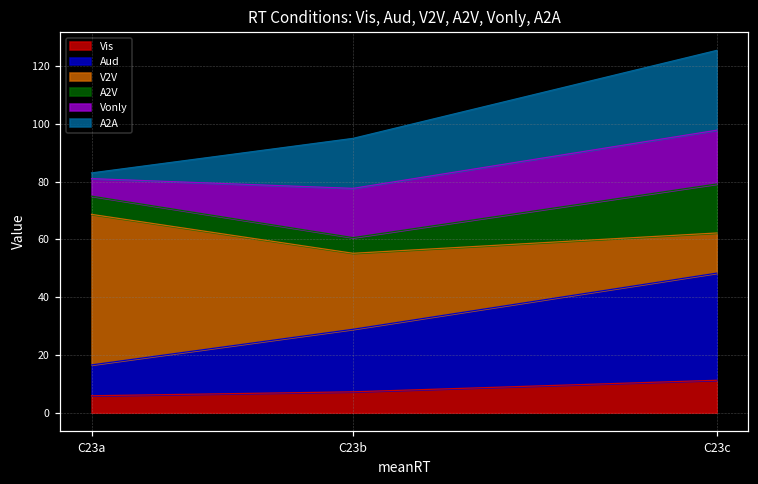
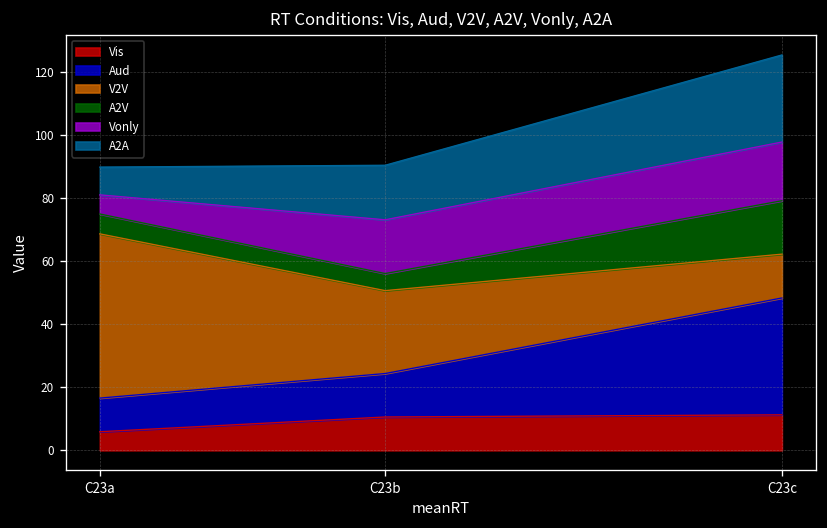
  {
    "Vis": {
      "C23a": 6,
-     "C23b": 7,
+     "C23b": 11,
      "C23c": 11
    },
    "Aud": {
      "C23a": 11,
-     "C23b": 22,
+     "C23b": 14,
      "C23c": 37
    },
    "V2V": {
      "C23a": 52,
      "C23b": 26,
      "C23c": 14
    },
    "A2V": {
      "C23a": 6,
      "C23b": 5,
      "C23c": 17
    },
    "Vonly": {
      "C23a": 6,
      "C23b": 17,
      "C23c": 19
    },
    "A2A": {
-     "C23a": 2,
+     "C23a": 9,
      "C23b": 17,
      "C23c": 28
    }
  }
